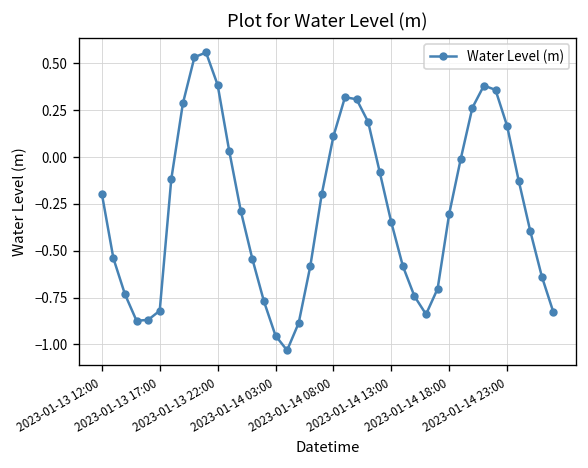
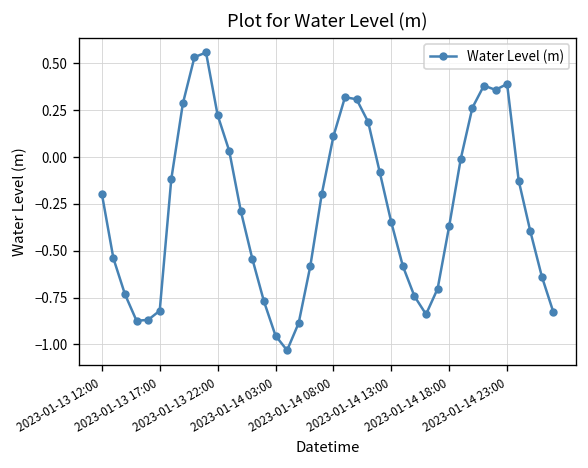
  {
    "2023-01-13 12:00": -0.19,
    "2023-01-13 17:00": -0.82,
-   "2023-01-13 22:00": 0.39,
+   "2023-01-13 22:00": 0.22,
    "2023-01-14 03:00": -0.95,
    "2023-01-14 08:00": 0.11,
    "2023-01-14 13:00": -0.35,
-   "2023-01-14 18:00": -0.30,
-   "2023-01-14 23:00": 0.17
+   "2023-01-14 18:00": -0.37,
+   "2023-01-14 23:00": 0.39
  }
